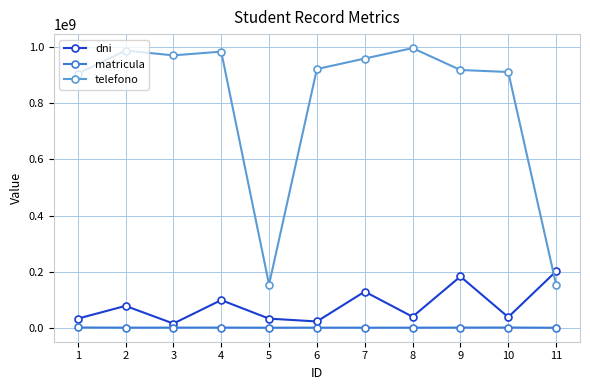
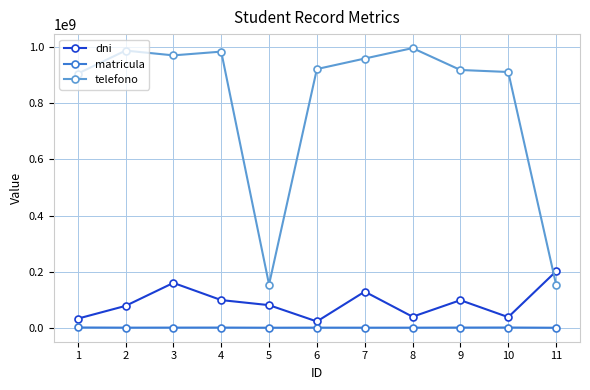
  {
    "dni": {
      "1": 30000000,
      "2": 80000000,
-     "3": 20000000,
+     "3": 160000000,
      "4": 100000000,
-     "5": 30000000,
+     "5": 80000000,
      "6": 20000000,
      "7": 130000000,
      "8": 40000000,
-     "9": 180000000,
+     "9": 100000000,
      "10": 40000000,
      "11": 200000000
    }
  }
